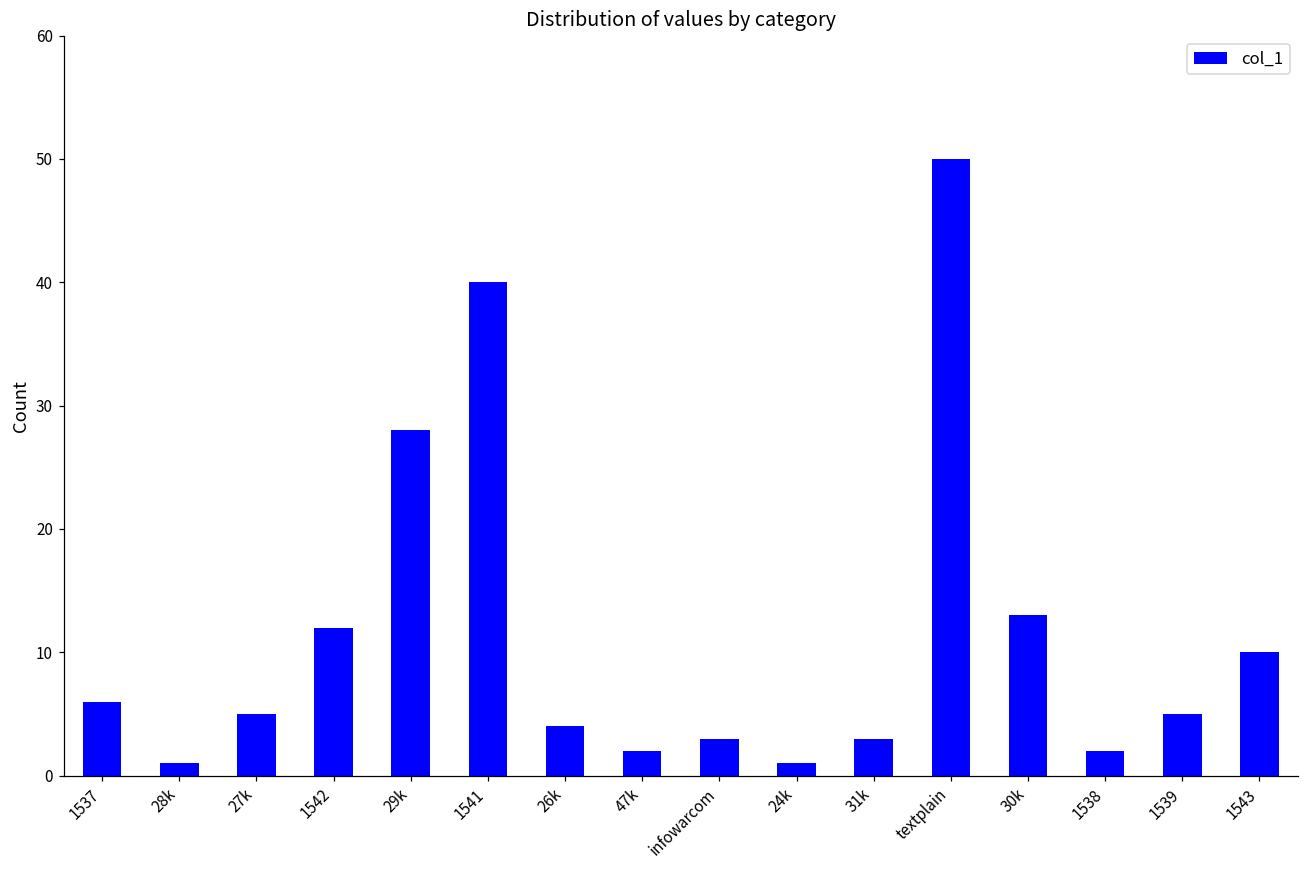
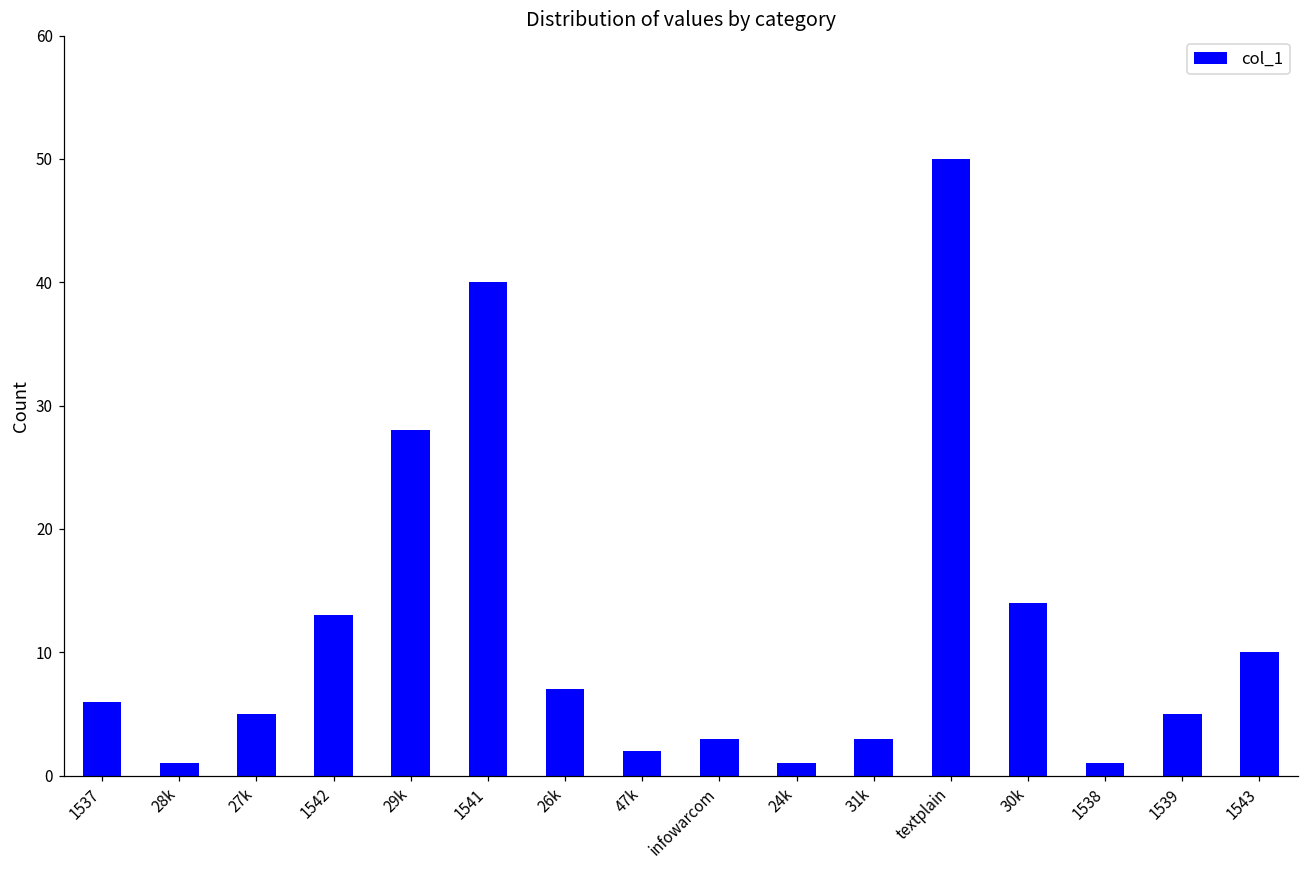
  {
    "1537": 6,
    "28k": 1,
    "27k": 5,
-   "1542": 12,
+   "1542": 13,
    "29k": 28,
    "1541": 40,
-   "26k": 4,
+   "26k": 7,
    "47k": 2,
    "infowarcom": 3,
    "24k": 1,
    "31k": 3,
    "textplain": 50,
-   "30k": 13,
-   "1538": 2,
+   "30k": 14,
+   "1538": 1,
    "1539": 5,
    "1543": 10
  }
